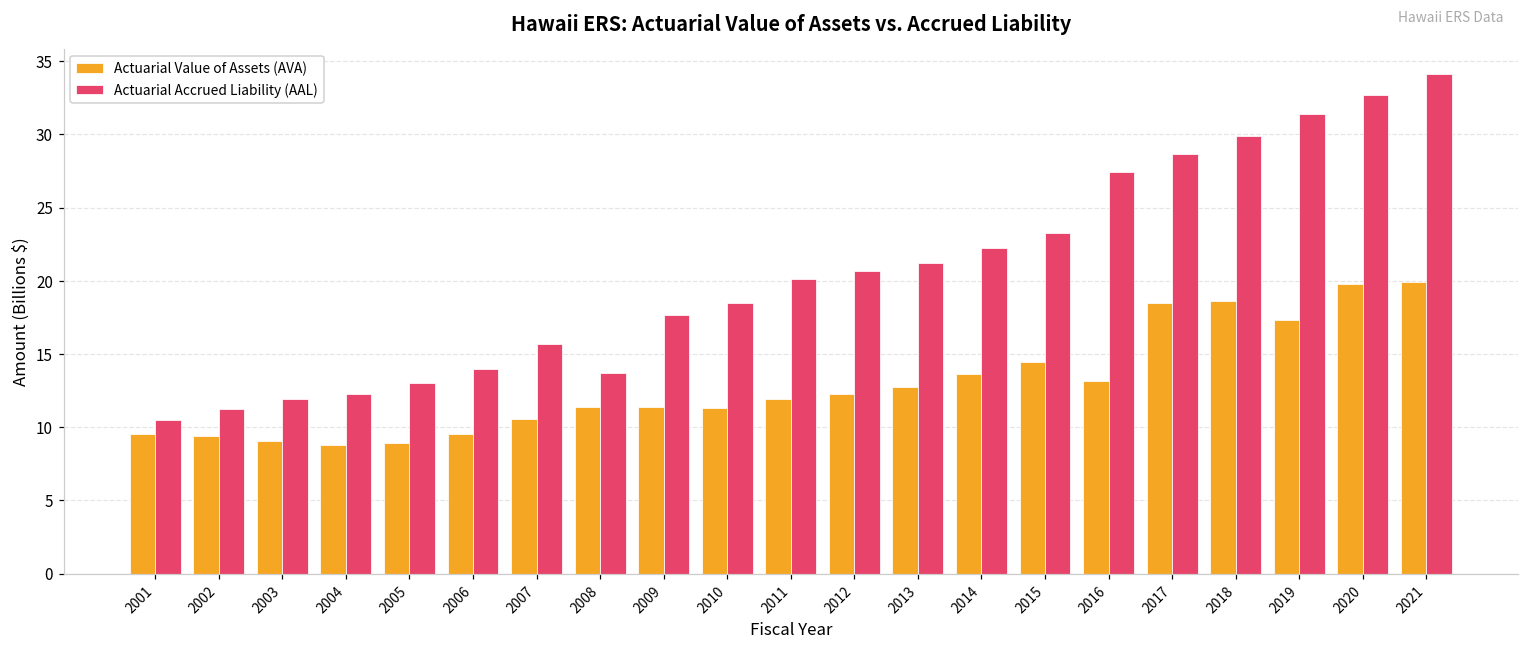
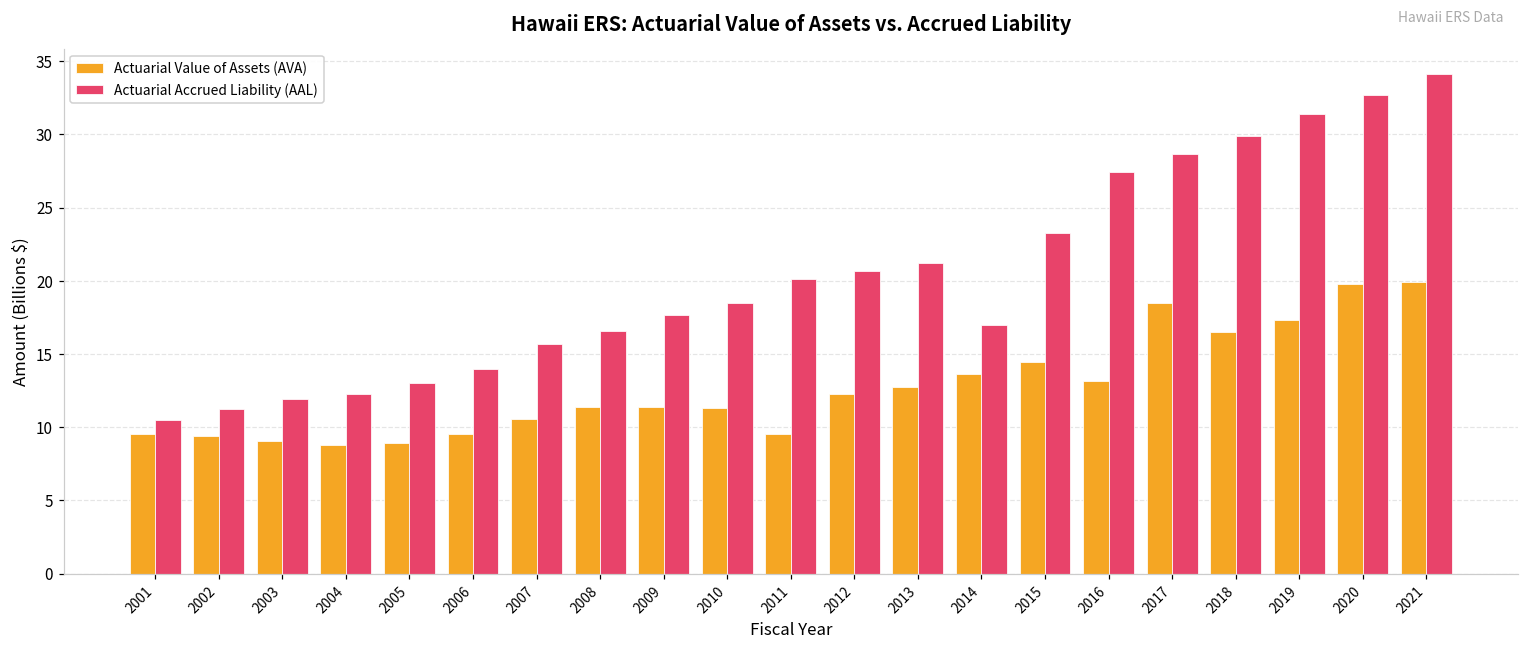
  {
    "Actuarial Value of Assets (AVA)": {
      "2001": 9.5,
      "2002": 9.4,
      "2003": 9.1,
      "2004": 8.8,
      "2005": 8.9,
      "2006": 9.5,
      "2007": 10.6,
      "2008": 11.4,
      "2009": 11.4,
      "2010": 11.3,
-     "2011": 11.9,
+     "2011": 9.5,
      "2012": 12.2,
      "2013": 12.7,
      "2014": 13.6,
      "2015": 14.5,
      "2016": 13.1,
      "2017": 18.5,
-     "2018": 18.6,
+     "2018": 16.5,
      "2019": 17.3,
      "2020": 19.8,
      "2021": 19.9
    },
    "Actuarial Accrued Liability (AAL)": {
      "2001": 10.5,
      "2002": 11.2,
      "2003": 12.0,
      "2004": 12.3,
      "2005": 13.0,
      "2006": 14.0,
      "2007": 15.7,
-     "2008": 13.7,
+     "2008": 16.5,
      "2009": 17.6,
      "2010": 18.5,
      "2011": 20.1,
      "2012": 20.7,
      "2013": 21.2,
-     "2014": 22.2,
+     "2014": 17.0,
      "2015": 23.2,
      "2016": 27.4,
      "2017": 28.6,
      "2018": 29.9,
      "2019": 31.4,
      "2020": 32.7,
      "2021": 34.1
    }
  }
